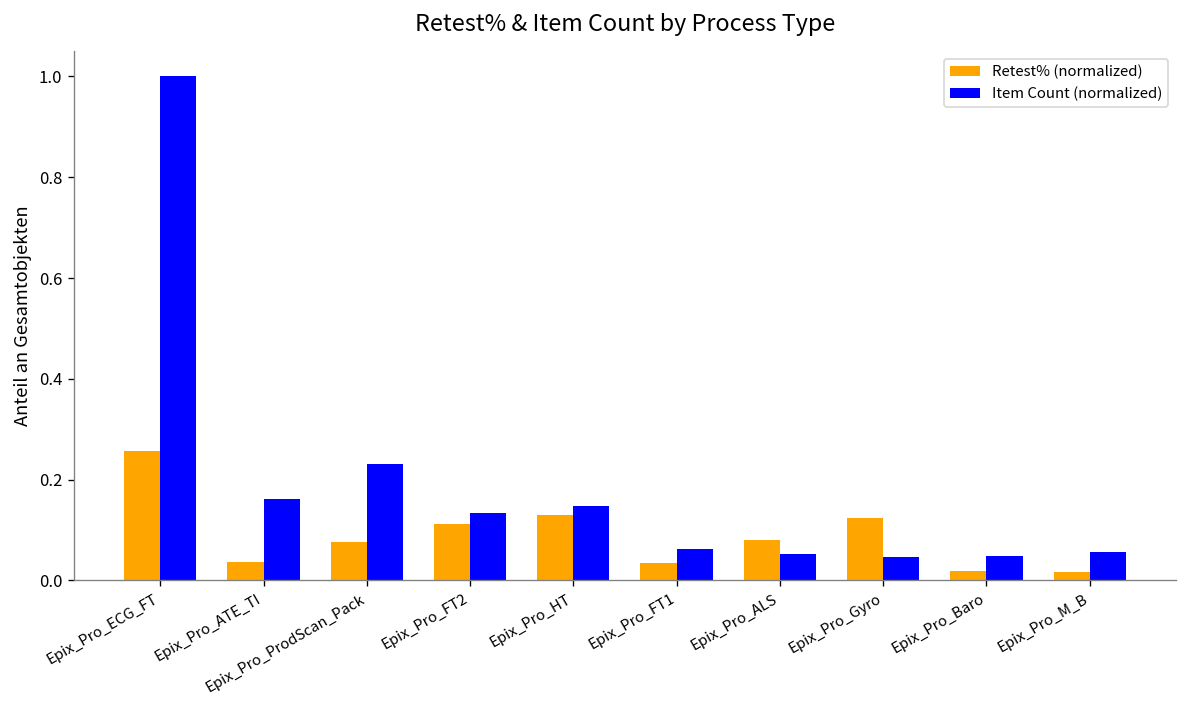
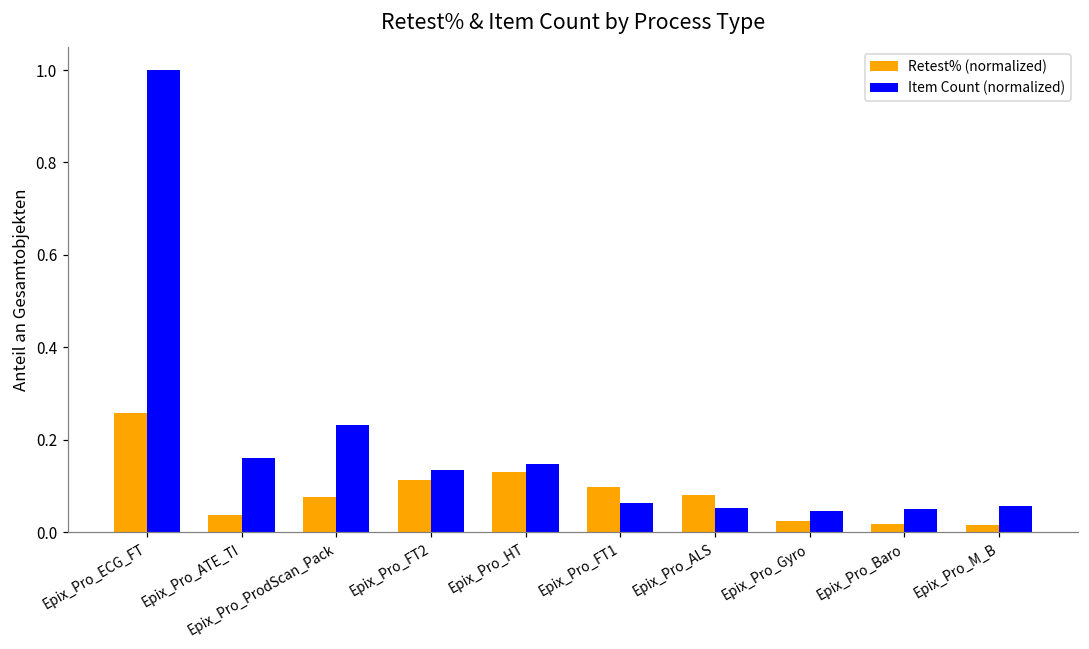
  {
    "Retest% (normalized)": {
      "Epix_Pro_ECG_FT": 0.26,
      "Epix_Pro_ATE_TI": 0.04,
      "Epix_Pro_ProdScan_Pack": 0.08,
      "Epix_Pro_FT2": 0.11,
      "Epix_Pro_HT": 0.13,
-     "Epix_Pro_FT1": 0.03,
+     "Epix_Pro_FT1": 0.10,
      "Epix_Pro_ALS": 0.08,
-     "Epix_Pro_Gyro": 0.12,
+     "Epix_Pro_Gyro": 0.02,
      "Epix_Pro_Baro": 0.02,
      "Epix_Pro_M_B": 0.02
    },
    "Item Count (normalized)": {
      "Epix_Pro_ECG_FT": 1.00,
      "Epix_Pro_ATE_TI": 0.16,
      "Epix_Pro_ProdScan_Pack": 0.23,
      "Epix_Pro_FT2": 0.13,
      "Epix_Pro_HT": 0.15,
      "Epix_Pro_FT1": 0.06,
      "Epix_Pro_ALS": 0.05,
      "Epix_Pro_Gyro": 0.05,
      "Epix_Pro_Baro": 0.05,
      "Epix_Pro_M_B": 0.06
    }
  }
